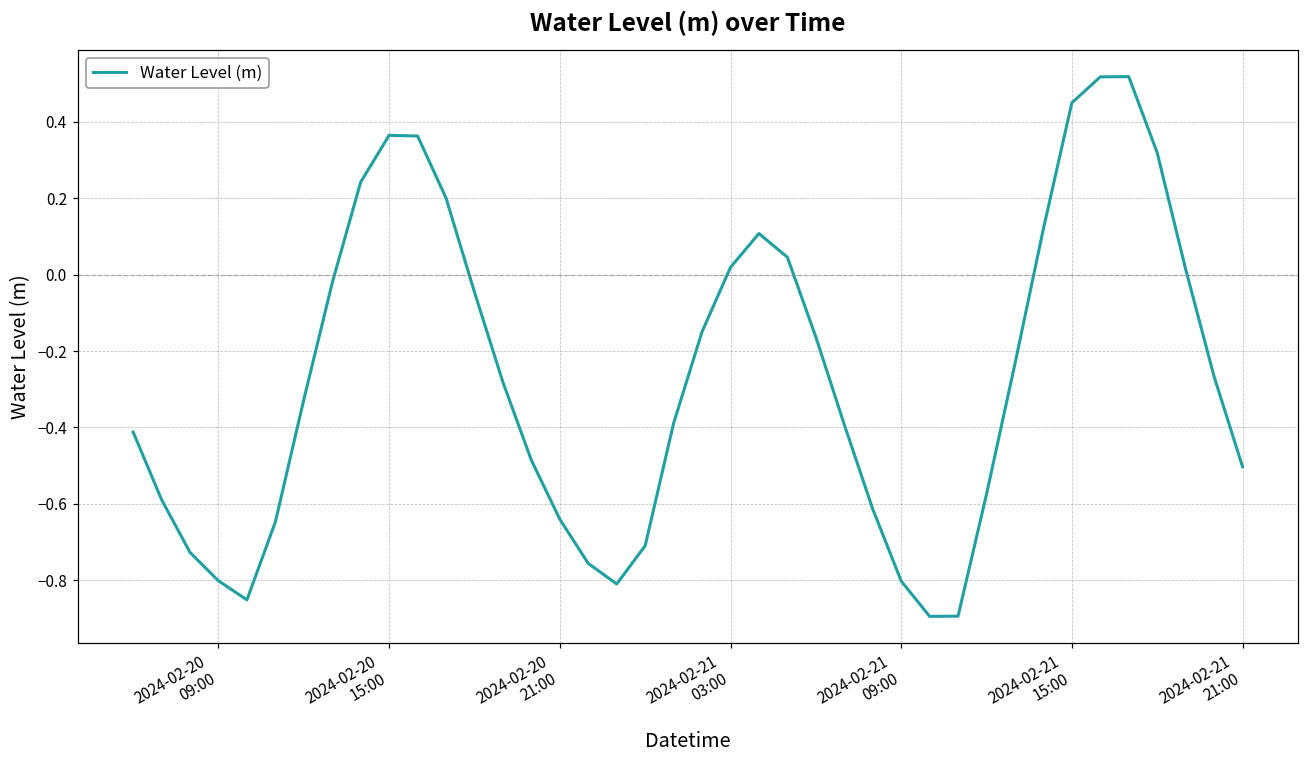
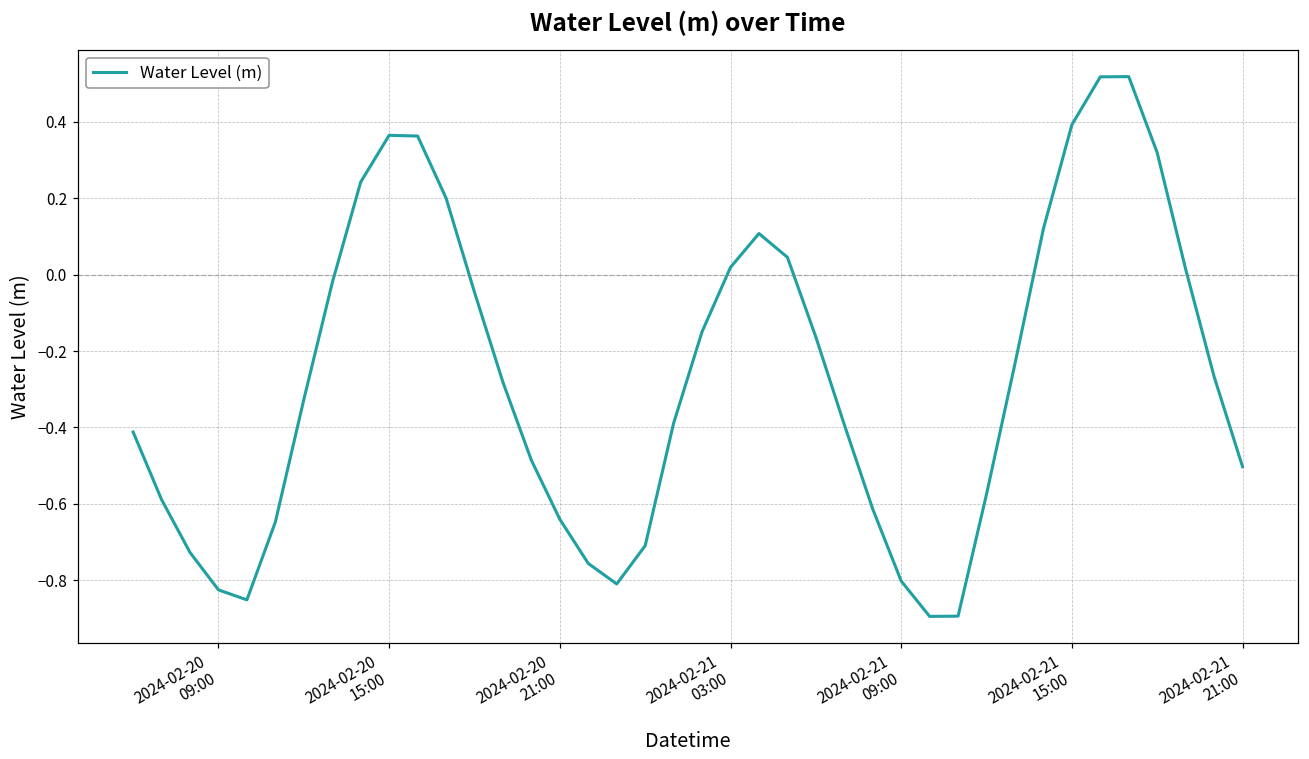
  {
-   "2024-02-20 09:00": -0.80,
+   "2024-02-20 09:00": -0.83,
    "2024-02-20 15:00": 0.37,
    "2024-02-20 21:00": -0.64,
    "2024-02-21 03:00": 0.02,
    "2024-02-21 09:00": -0.80,
-   "2024-02-21 15:00": 0.45,
+   "2024-02-21 15:00": 0.39,
    "2024-02-21 21:00": -0.50
  }
